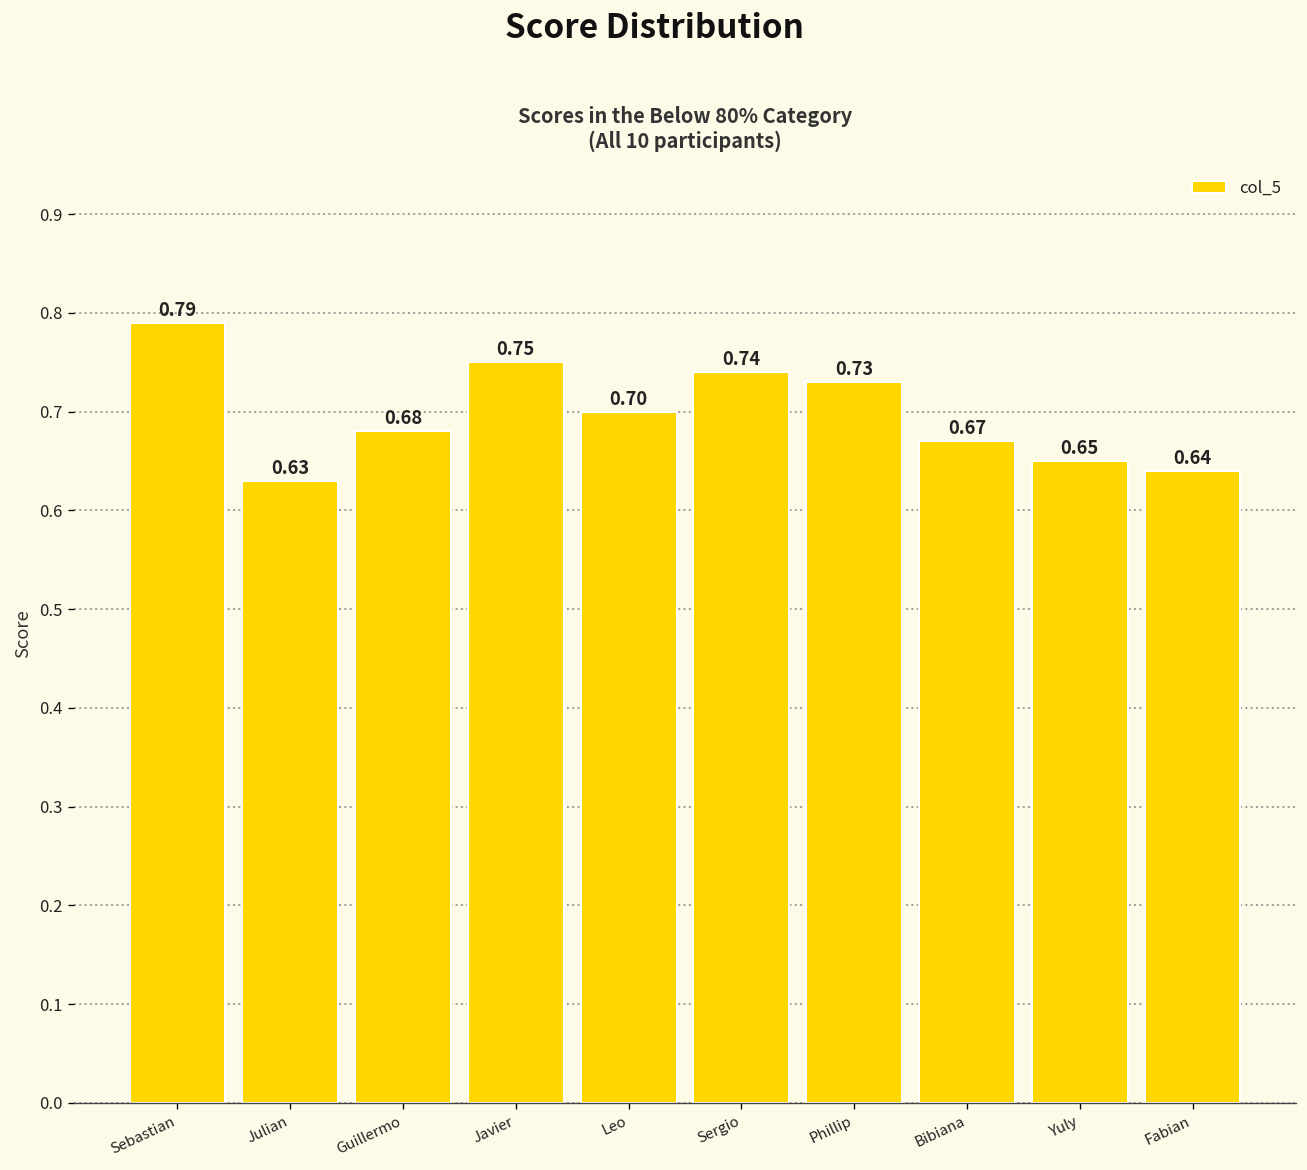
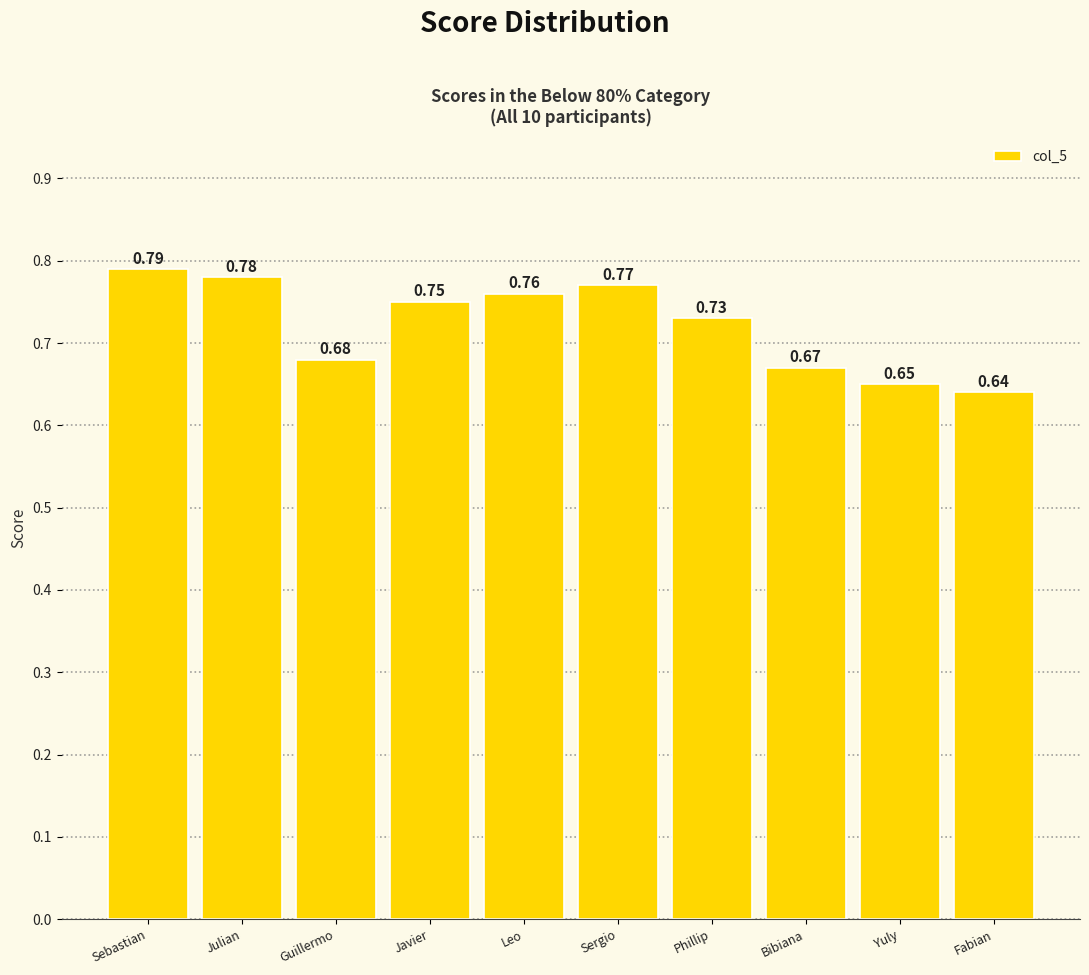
  {
    "Sebastian": 0.79,
-   "Julian": 0.63,
+   "Julian": 0.78,
    "Guillermo": 0.68,
    "Javier": 0.75,
-   "Leo": 0.70,
-   "Sergio": 0.74,
+   "Leo": 0.76,
+   "Sergio": 0.77,
    "Phillip": 0.73,
    "Bibiana": 0.67,
    "Yuly": 0.65,
    "Fabian": 0.64
  }
